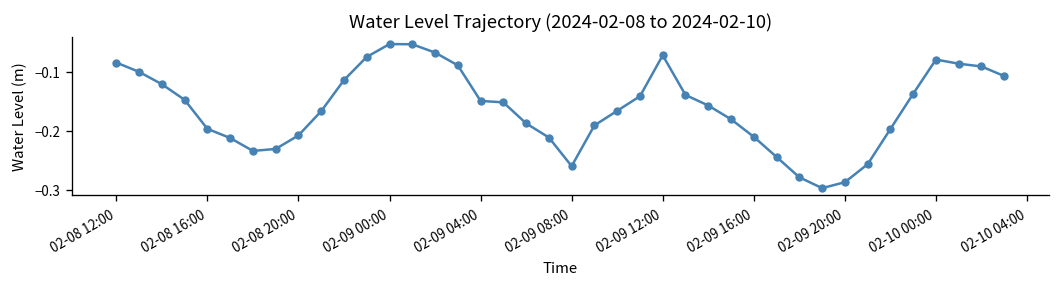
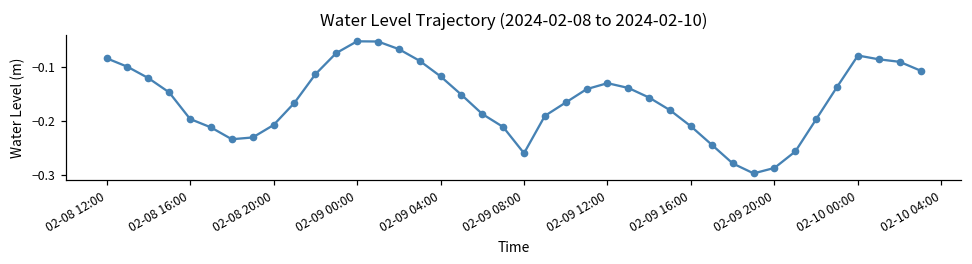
  {
    "02-08 12:00": -0.08,
    "02-08 16:00": -0.20,
    "02-08 20:00": -0.21,
    "02-09 00:00": -0.05,
-   "02-09 04:00": -0.15,
+   "02-09 04:00": -0.12,
    "02-09 08:00": -0.26,
-   "02-09 12:00": -0.07,
+   "02-09 12:00": -0.13,
    "02-09 16:00": -0.21,
    "02-09 20:00": -0.29,
    "02-10 00:00": -0.08
  }
